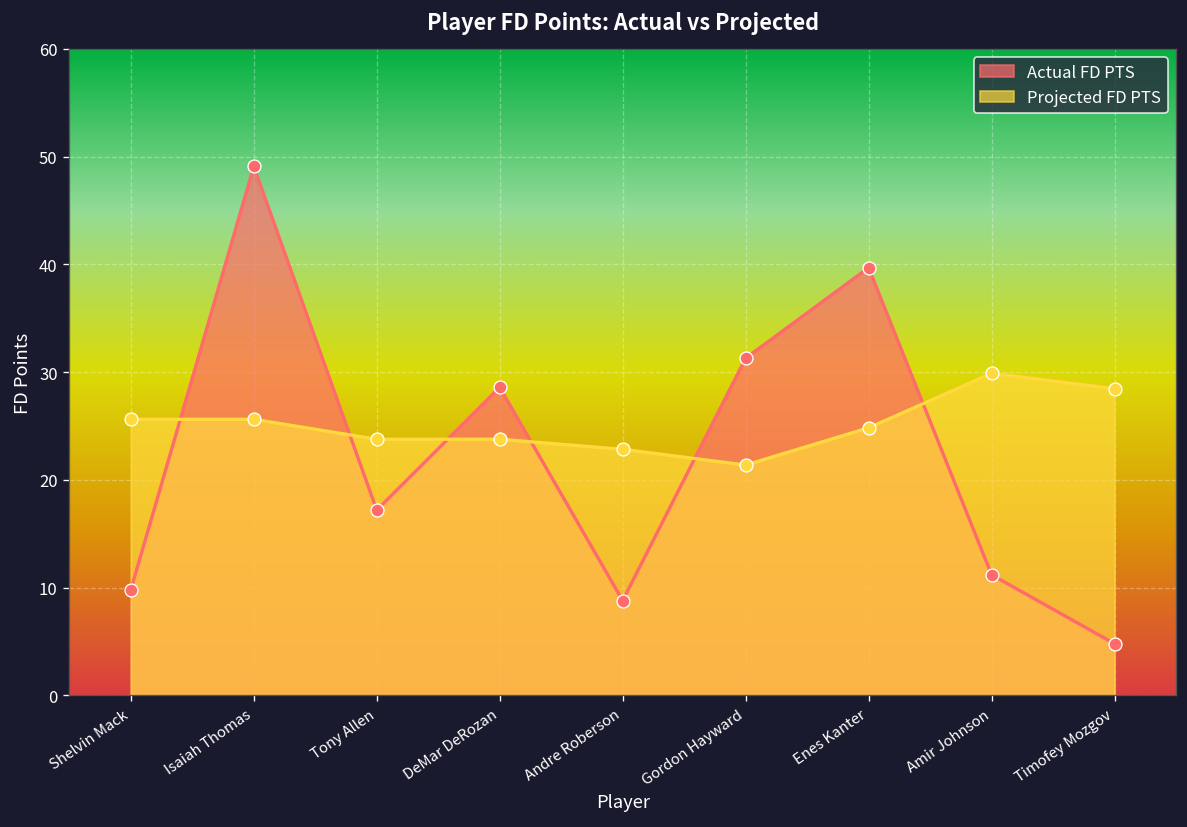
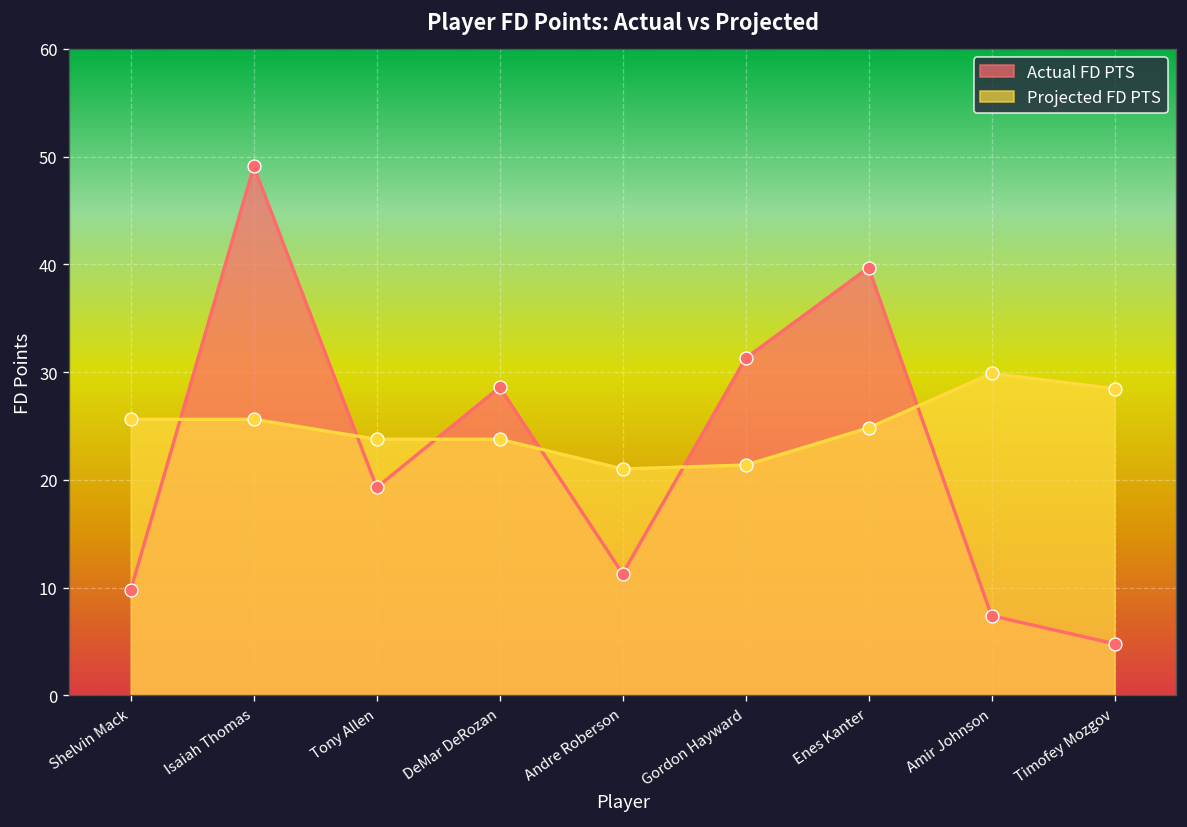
  {
    "Actual FD PTS": {
      "Shelvin Mack": 10,
      "Isaiah Thomas": 49,
-     "Tony Allen": 17,
+     "Tony Allen": 19,
      "DeMar DeRozan": 29,
-     "Andre Roberson": 9,
+     "Andre Roberson": 11,
      "Gordon Hayward": 31,
      "Enes Kanter": 40,
-     "Amir Johnson": 11,
+     "Amir Johnson": 7,
      "Timofey Mozgov": 5
    },
    "Projected FD PTS": {
      "Shelvin Mack": 26,
      "Isaiah Thomas": 26,
      "Tony Allen": 24,
      "DeMar DeRozan": 24,
-     "Andre Roberson": 23,
+     "Andre Roberson": 21,
      "Gordon Hayward": 21,
      "Enes Kanter": 25,
      "Amir Johnson": 30,
      "Timofey Mozgov": 28
    }
  }
